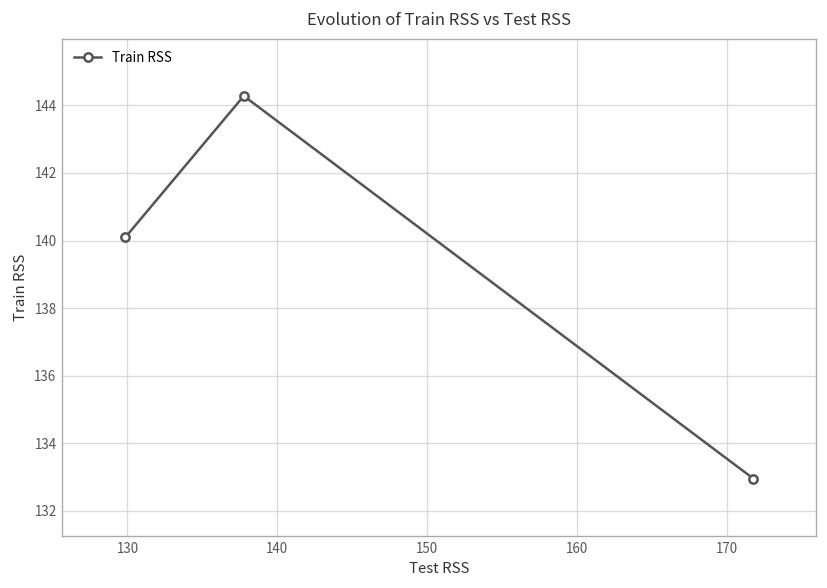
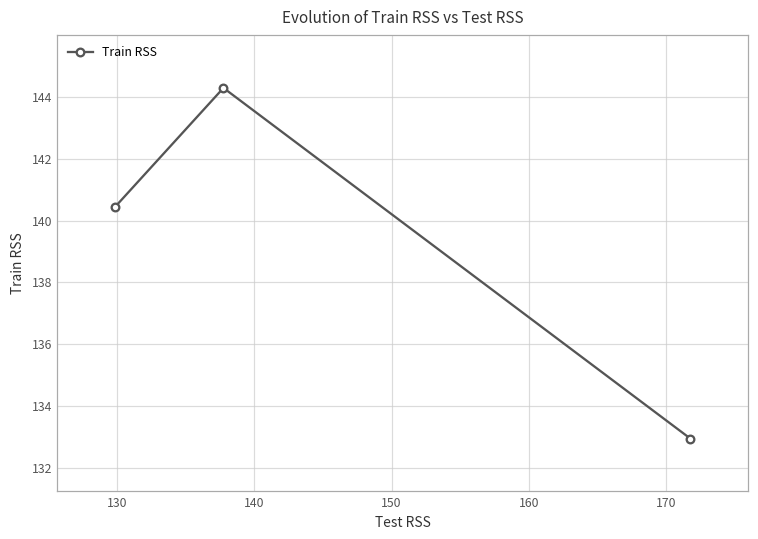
  {
-   "130": 140.1
+   "130": 140.4
  }
